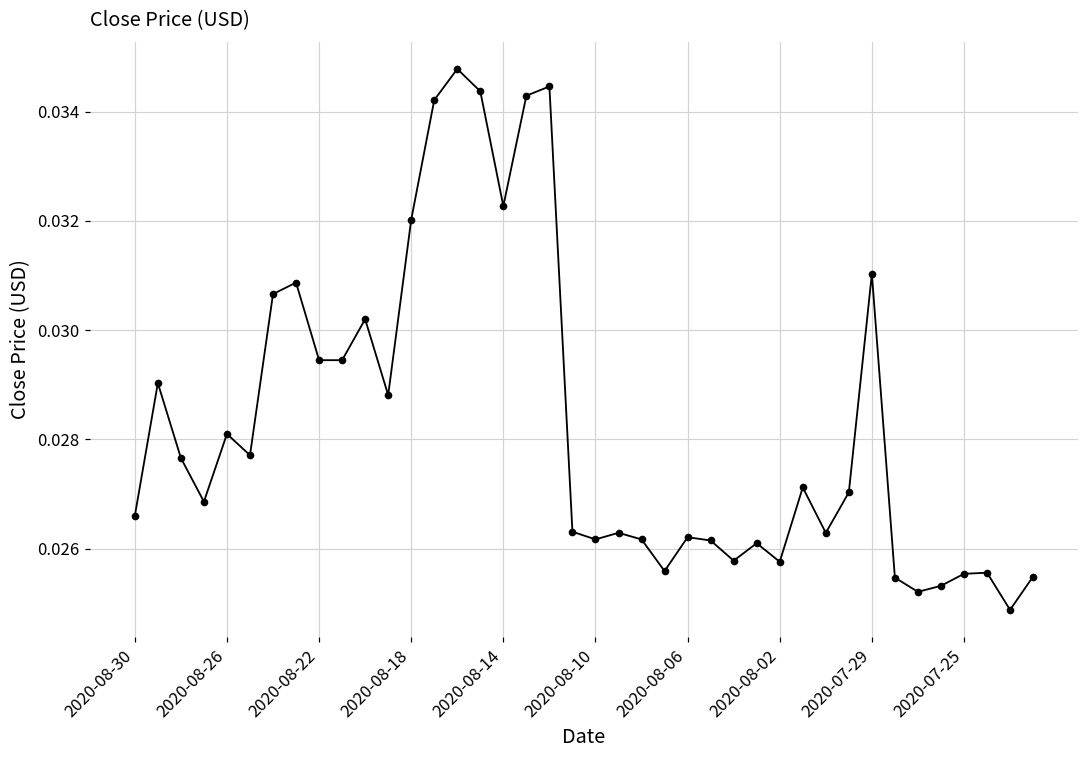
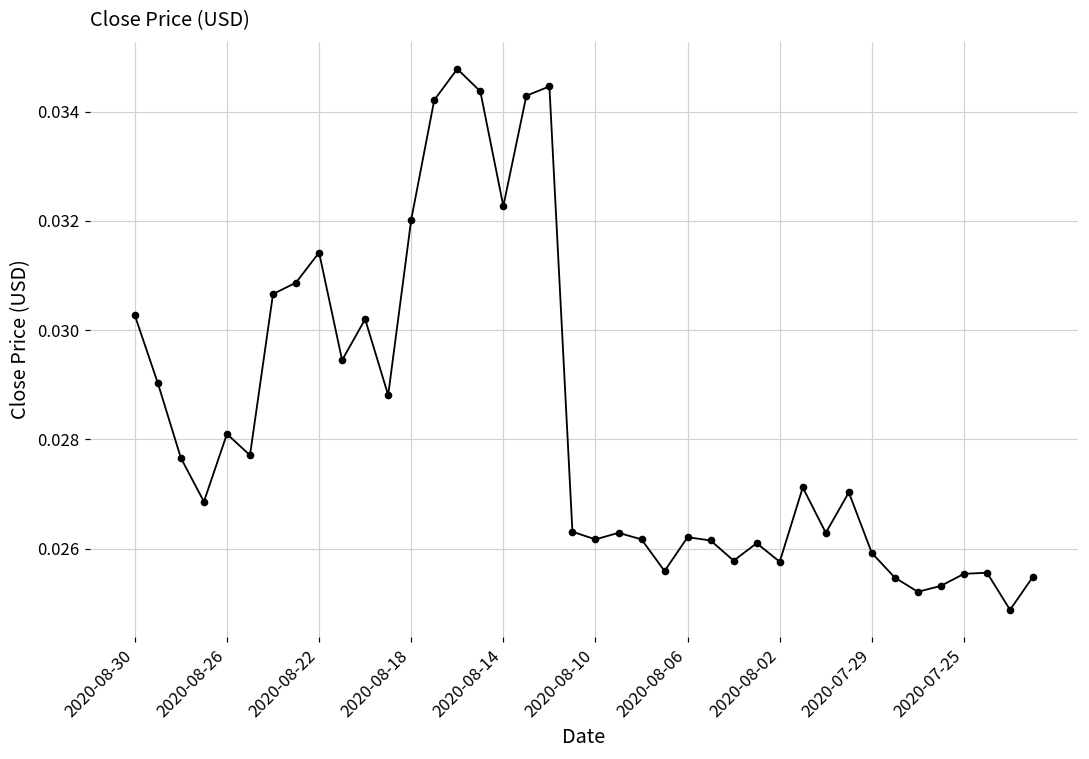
  {
-   "2020-08-30": 0.0266,
+   "2020-08-30": 0.0303,
    "2020-08-26": 0.0281,
-   "2020-08-22": 0.0295,
+   "2020-08-22": 0.0314,
    "2020-08-18": 0.0320,
    "2020-08-14": 0.0323,
    "2020-08-10": 0.0262,
    "2020-08-06": 0.0262,
    "2020-08-02": 0.0258,
-   "2020-07-29": 0.0310,
+   "2020-07-29": 0.0259,
    "2020-07-25": 0.0255
  }
